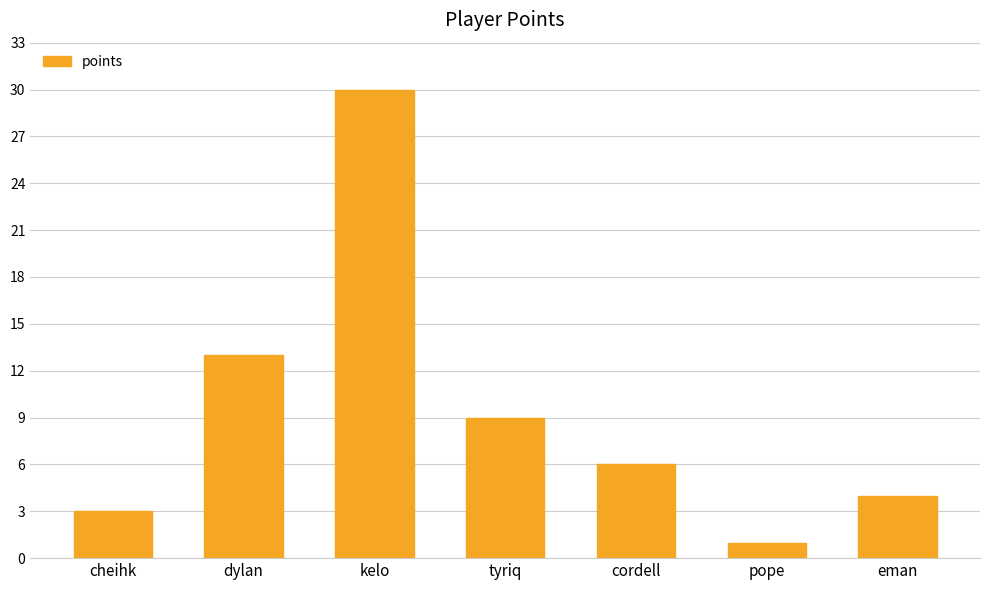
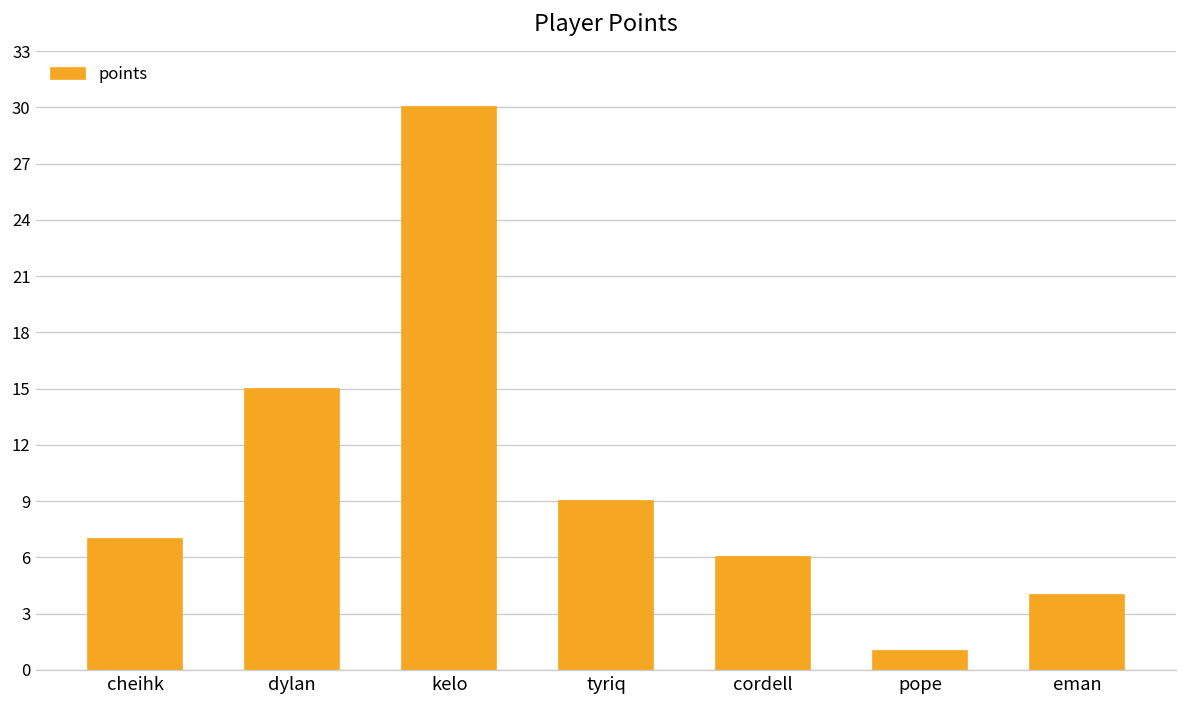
  {
-   "cheihk": 3,
-   "dylan": 13,
+   "cheihk": 7,
+   "dylan": 15,
    "kelo": 30,
    "tyriq": 9,
    "cordell": 6,
    "pope": 1,
    "eman": 4
  }
